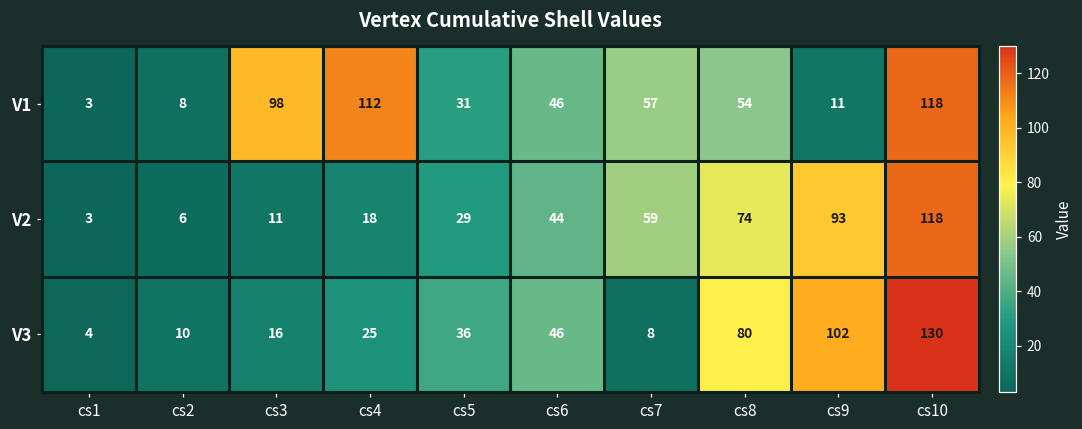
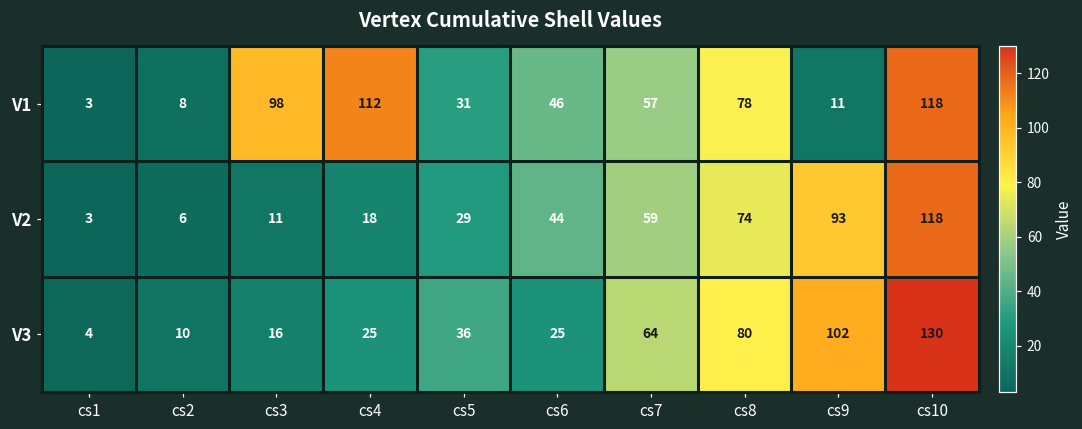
  {
    "V1": {
      "cs1": 3,
      "cs2": 8,
      "cs3": 98,
      "cs4": 112,
      "cs5": 31,
      "cs6": 46,
      "cs7": 57,
-     "cs8": 54,
+     "cs8": 78,
      "cs9": 11,
      "cs10": 118
    },
    "V2": {
      "cs1": 3,
      "cs2": 6,
      "cs3": 11,
      "cs4": 18,
      "cs5": 29,
      "cs6": 44,
      "cs7": 59,
      "cs8": 74,
      "cs9": 93,
      "cs10": 118
    },
    "V3": {
      "cs1": 4,
      "cs2": 10,
      "cs3": 16,
      "cs4": 25,
      "cs5": 36,
-     "cs6": 46,
-     "cs7": 8,
+     "cs6": 25,
+     "cs7": 64,
      "cs8": 80,
      "cs9": 102,
      "cs10": 130
    }
  }
